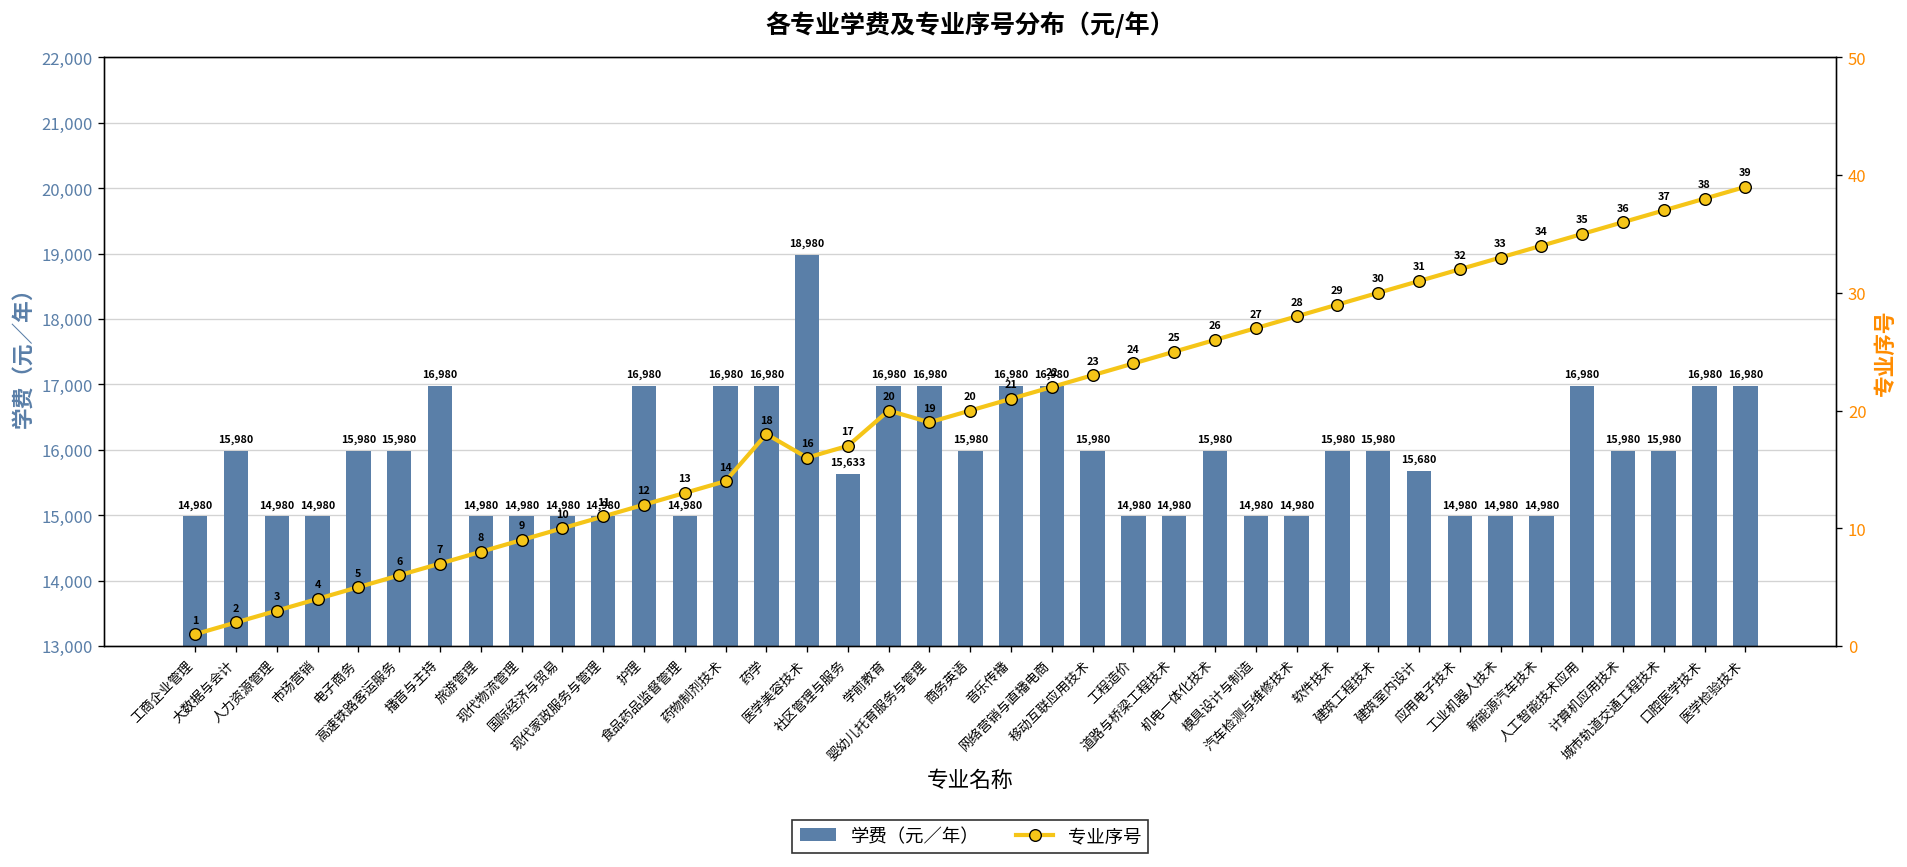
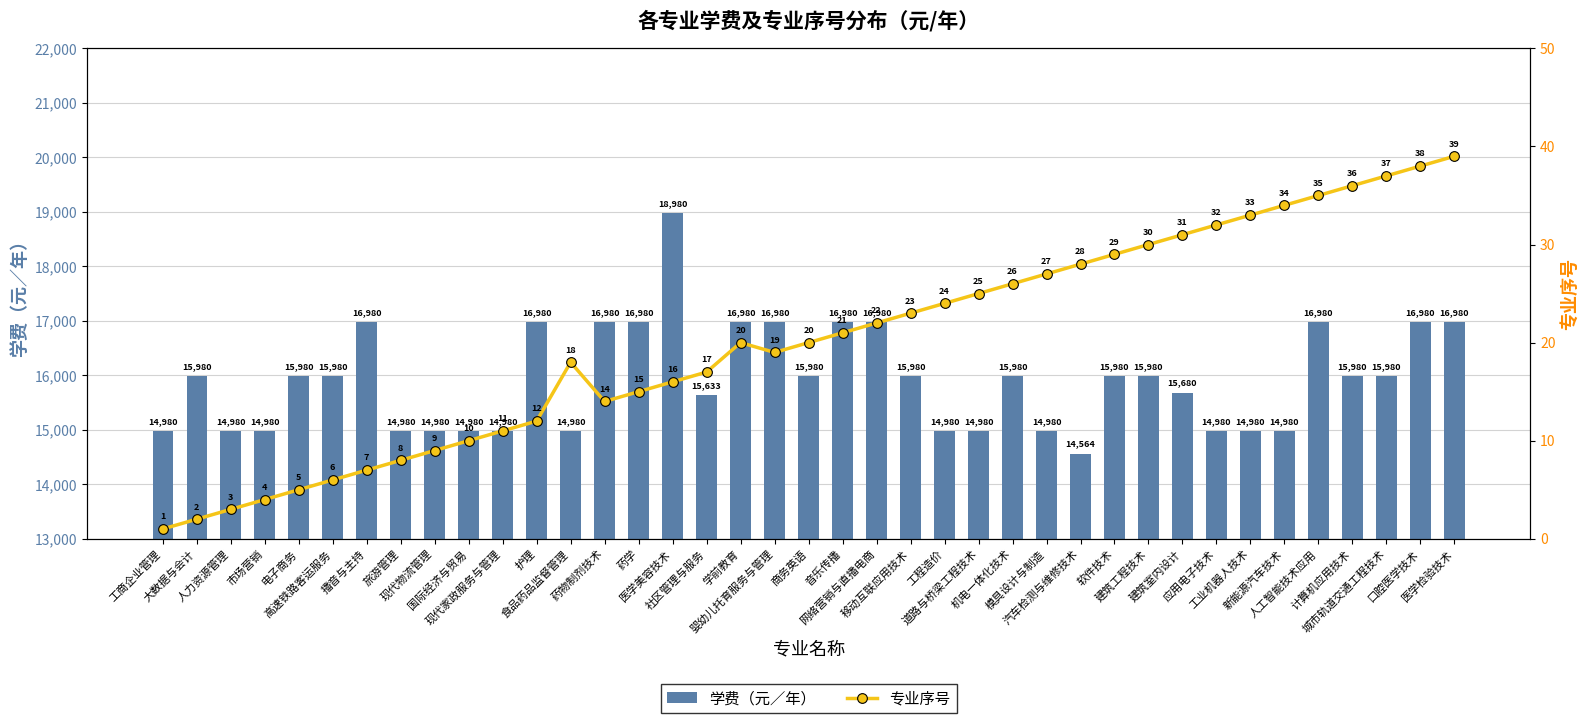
  {
    "学费（元／年）": {
      "工商企业管理": "14,980",
      "大数据与会计": "15,980",
      "人力资源管理": "14,980",
      "市场营销": "14,980",
      "电子商务": "15,980",
      "高速铁路客运服务": "15,980",
      "播音与主持": "16,980",
      "旅游管理": "14,980",
      "现代物流管理": "14,980",
      "国际经济与贸易": "14,980",
      "护理": "16,980",
      "食品药品监督管理": "14,980",
      "药物制剂技术": "16,980",
      "药学": "16,980",
      "医学美容技术": "18,980",
      "社区管理与服务": "15,633",
      "学前教育": "16,980",
      "婴幼儿托育服务与管理": "16,980",
      "商务英语": "15,980",
      "音乐传播": "16,980",
      "移动互联应用技术": "15,980",
      "工程造价": "14,980",
      "道路与桥梁工程技术": "14,980",
      "机电一体化技术": "15,980",
      "模具设计与制造": "14,980",
-     "汽车检测与维修技术": "14,980",
+     "汽车检测与维修技术": "14,564",
      "软件技术": "15,980",
      "建筑工程技术": "15,980",
      "建筑室内设计": "15,680",
      "应用电子技术": "14,980",
      "工业机器人技术": "14,980",
      "新能源汽车技术": "14,980",
      "人工智能技术应用": "16,980",
      "计算机应用技术": "15,980",
      "城市轨道交通工程技术": "15,980",
      "口腔医学技术": "16,980",
      "医学检验技术": "16,980"
    },
    "专业序号": {
      "工商企业管理": "1",
      "大数据与会计": "2",
      "人力资源管理": "3",
      "市场营销": "4",
      "电子商务": "5",
      "高速铁路客运服务": "6",
      "播音与主持": "7",
      "旅游管理": "8",
      "现代物流管理": "9",
      "护理": "12",
-     "食品药品监督管理": "13",
+     "食品药品监督管理": "18",
      "药物制剂技术": "14",
-     "药学": "18",
+     "药学": "15",
      "医学美容技术": "16",
      "社区管理与服务": "17",
      "学前教育": "20",
      "婴幼儿托育服务与管理": "19",
      "商务英语": "20",
      "音乐传播": "21",
      "移动互联应用技术": "23",
      "工程造价": "24",
      "道路与桥梁工程技术": "25",
      "机电一体化技术": "26",
      "模具设计与制造": "27",
      "汽车检测与维修技术": "28",
      "软件技术": "29",
      "建筑工程技术": "30",
      "建筑室内设计": "31",
      "应用电子技术": "32",
      "工业机器人技术": "33",
      "新能源汽车技术": "34",
      "人工智能技术应用": "35",
      "计算机应用技术": "36",
      "城市轨道交通工程技术": "37",
      "口腔医学技术": "38",
      "医学检验技术": "39"
    }
  }
